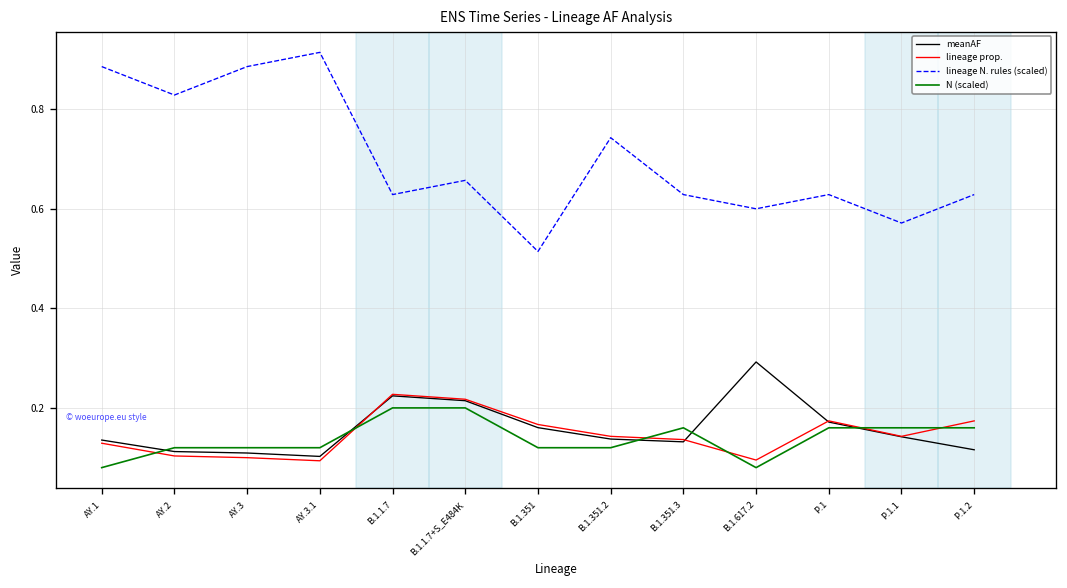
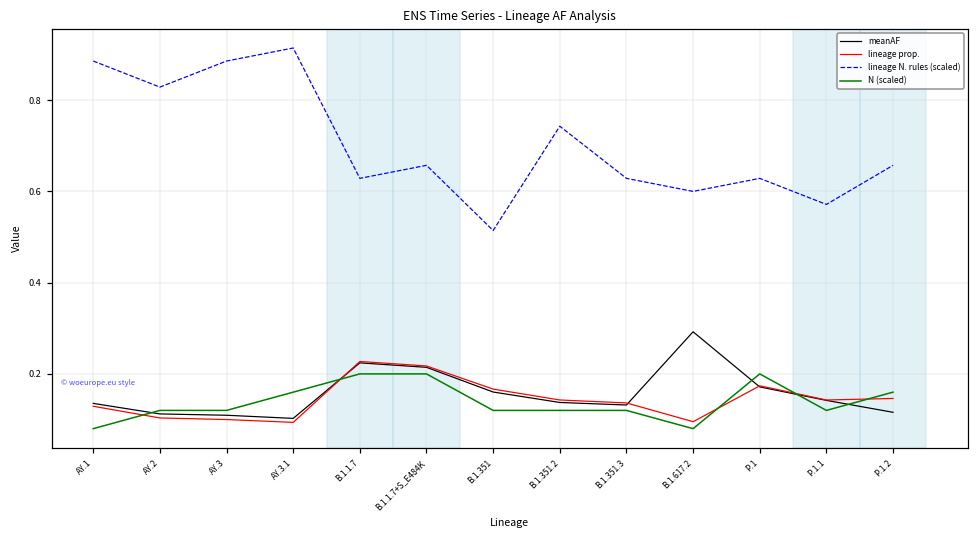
  {
    "meanAF": {
      "AY.1": 0.14,
      "AY.2": 0.11,
      "AY.3": 0.11,
      "AY.3.1": 0.10,
      "B.1.351": 0.16,
      "B.1.617.2": 0.29,
      "P.1.2": 0.12
    },
    "lineage prop.": {
      "AY.1": 0.13,
      "AY.2": 0.10,
      "AY.3": 0.10,
      "AY.3.1": 0.09,
      "B.1.351": 0.17,
      "B.1.617.2": 0.10,
-     "P.1.2": 0.17
+     "P.1.2": 0.15
    },
    "lineage N. rules (scaled)": {
      "AY.1": 0.89,
      "AY.2": 0.83,
      "AY.3": 0.89,
      "AY.3.1": 0.91,
      "B.1.1.7": 0.63,
      "B.1.1.7+S_E484K": 0.66,
      "B.1.351": 0.51,
      "B.1.351.2": 0.74,
      "B.1.351.3": 0.63,
      "B.1.617.2": 0.60,
      "P.1": 0.63,
      "P.1.1": 0.57,
-     "P.1.2": 0.63
+     "P.1.2": 0.66
    },
    "N (scaled)": {
      "AY.1": 0.08,
      "AY.2": 0.12,
      "AY.3": 0.12,
-     "AY.3.1": 0.12,
+     "AY.3.1": 0.16,
      "B.1.1.7": 0.20,
      "B.1.1.7+S_E484K": 0.20,
      "B.1.351": 0.12,
      "B.1.351.2": 0.12,
-     "B.1.351.3": 0.16,
+     "B.1.351.3": 0.12,
      "B.1.617.2": 0.08,
-     "P.1": 0.16,
-     "P.1.1": 0.16,
+     "P.1": 0.20,
+     "P.1.1": 0.12,
      "P.1.2": 0.16
    }
  }
